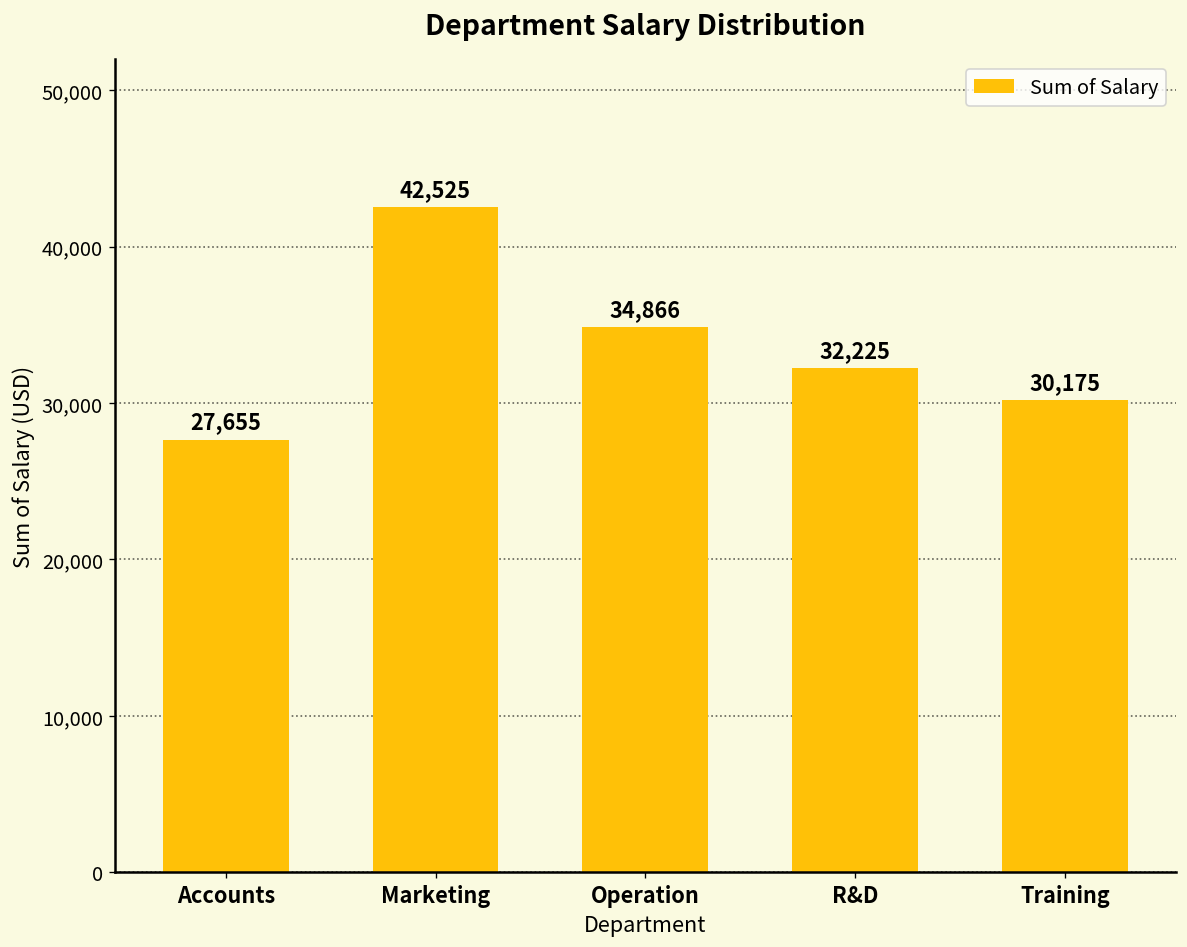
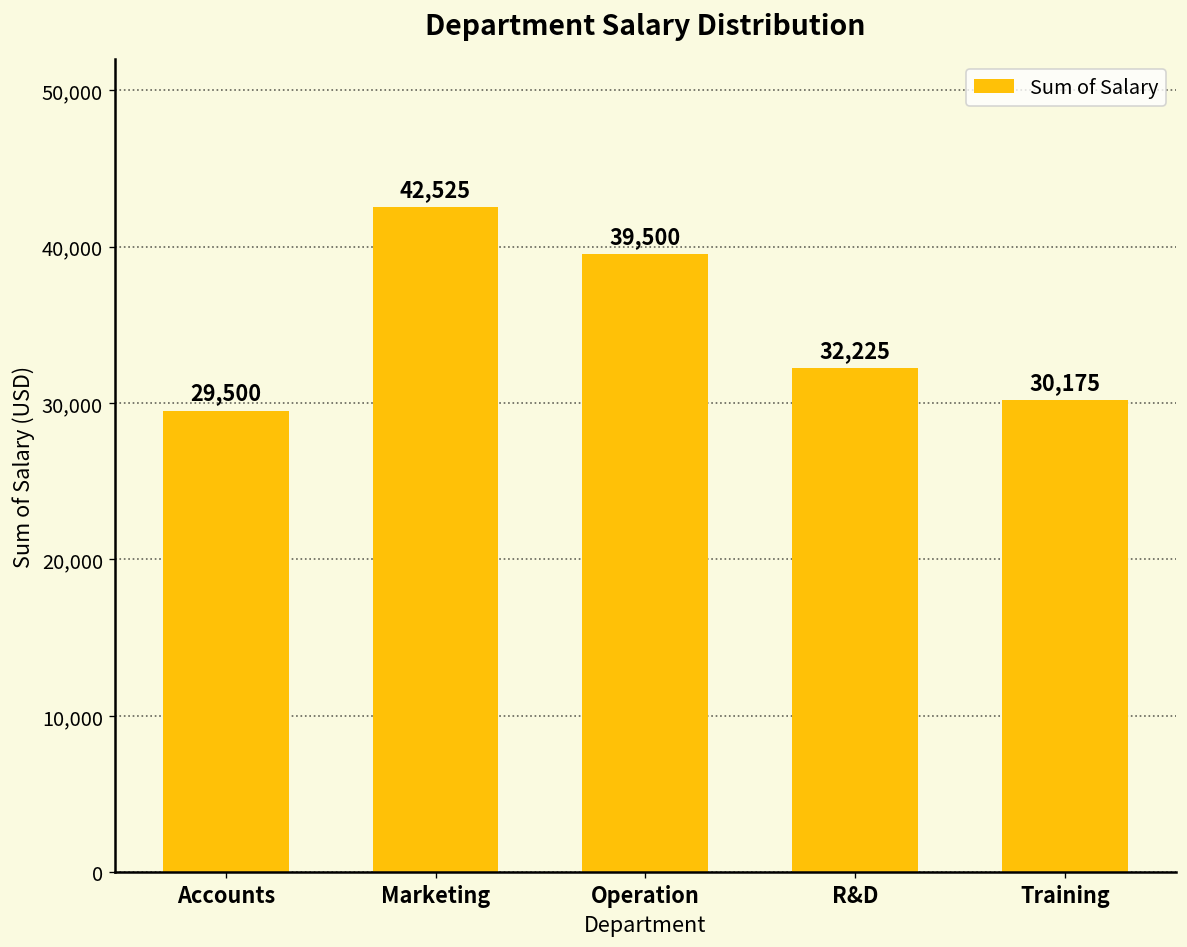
  {
-   "Accounts": "27,655",
+   "Accounts": "29,500",
    "Marketing": "42,525",
-   "Operation": "34,866",
+   "Operation": "39,500",
    "R&D": "32,225",
    "Training": "30,175"
  }
